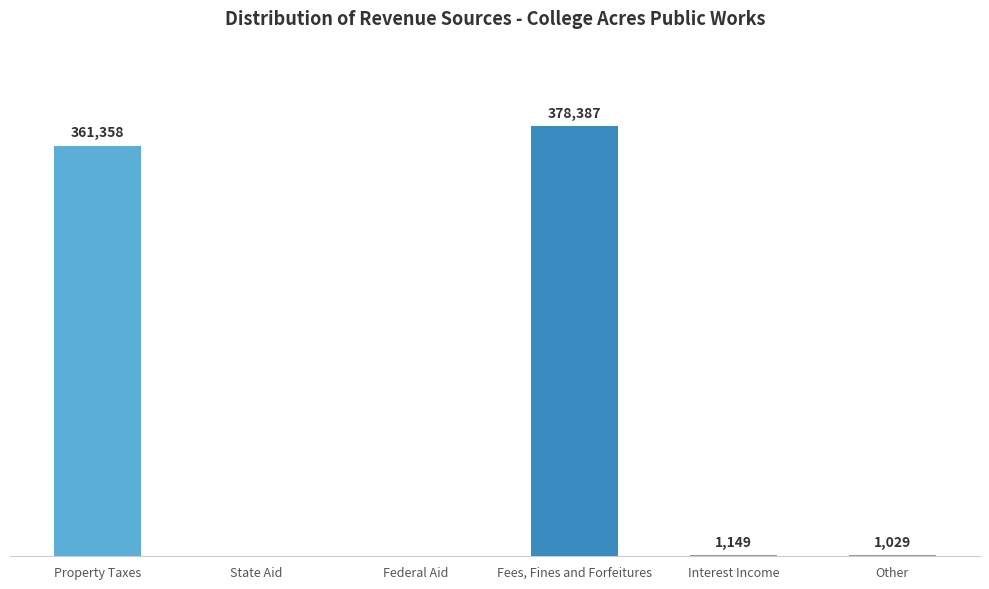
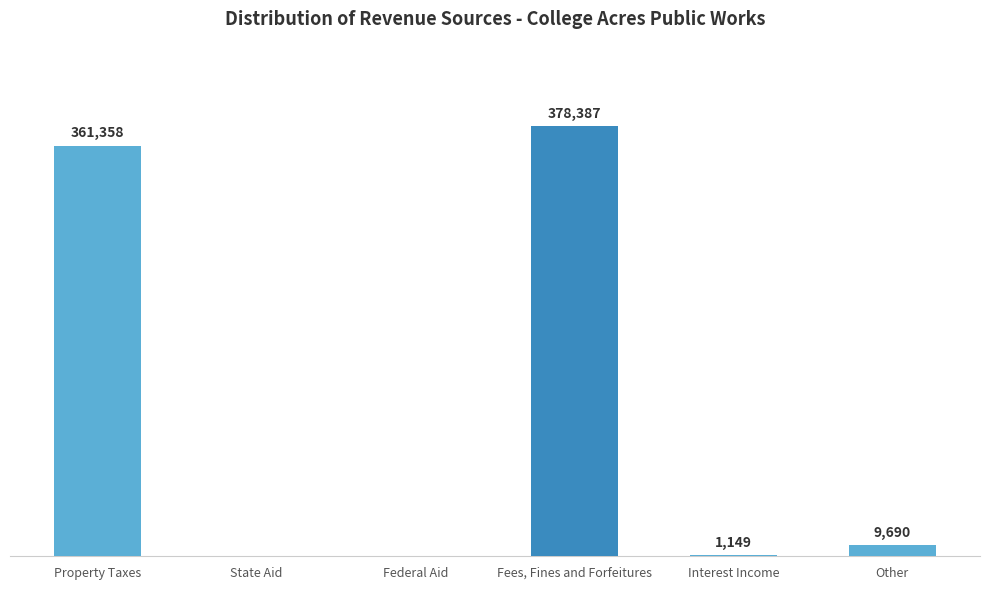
  {
    "Property Taxes": "361,358",
    "Fees, Fines and Forfeitures": "378,387",
    "Interest Income": "1,149",
-   "Other": "1,029"
+   "Other": "9,690"
  }
